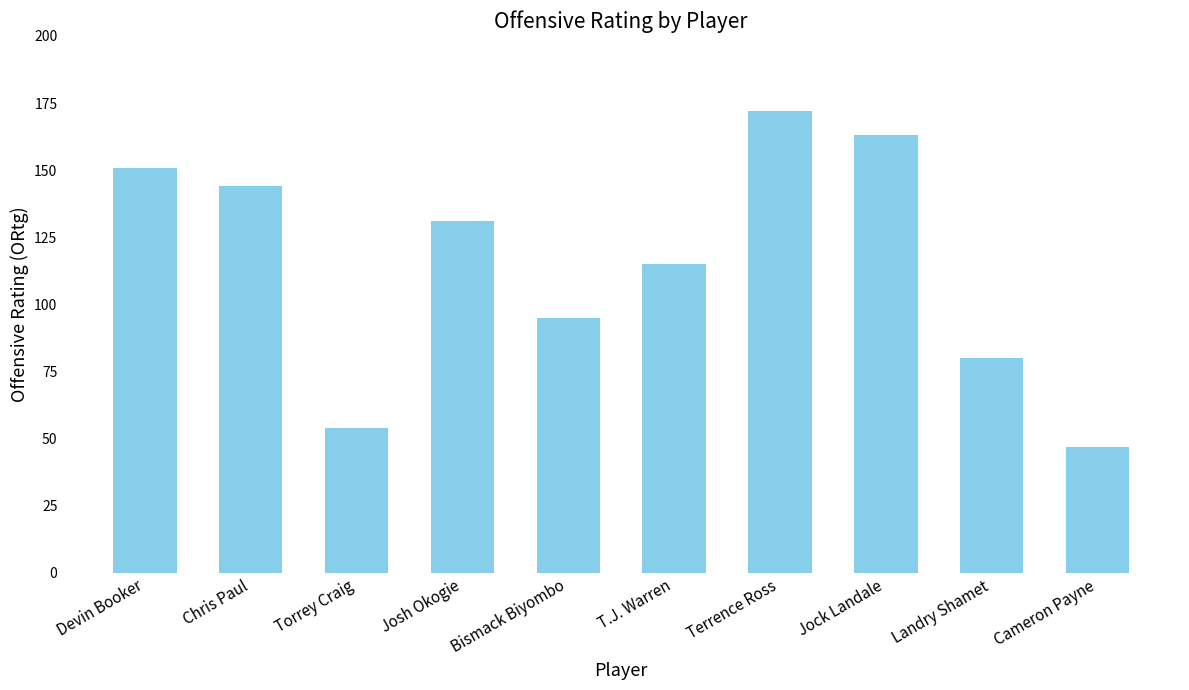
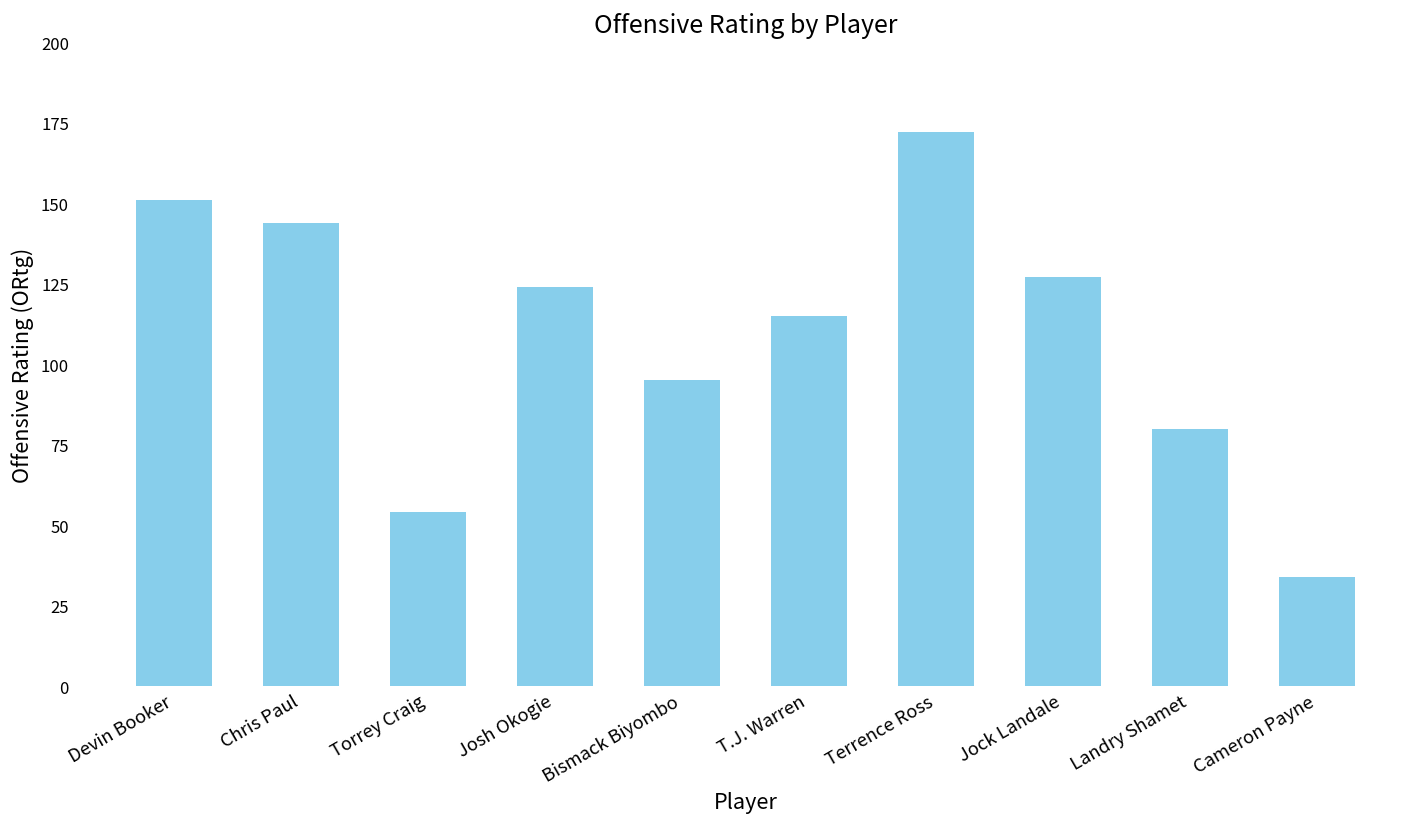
  {
    "Devin Booker": 151,
    "Chris Paul": 144,
    "Torrey Craig": 54,
-   "Josh Okogie": 131,
+   "Josh Okogie": 124,
    "Bismack Biyombo": 95,
    "T.J. Warren": 115,
    "Terrence Ross": 172,
-   "Jock Landale": 163,
+   "Jock Landale": 127,
    "Landry Shamet": 80,
-   "Cameron Payne": 47
+   "Cameron Payne": 34
  }
